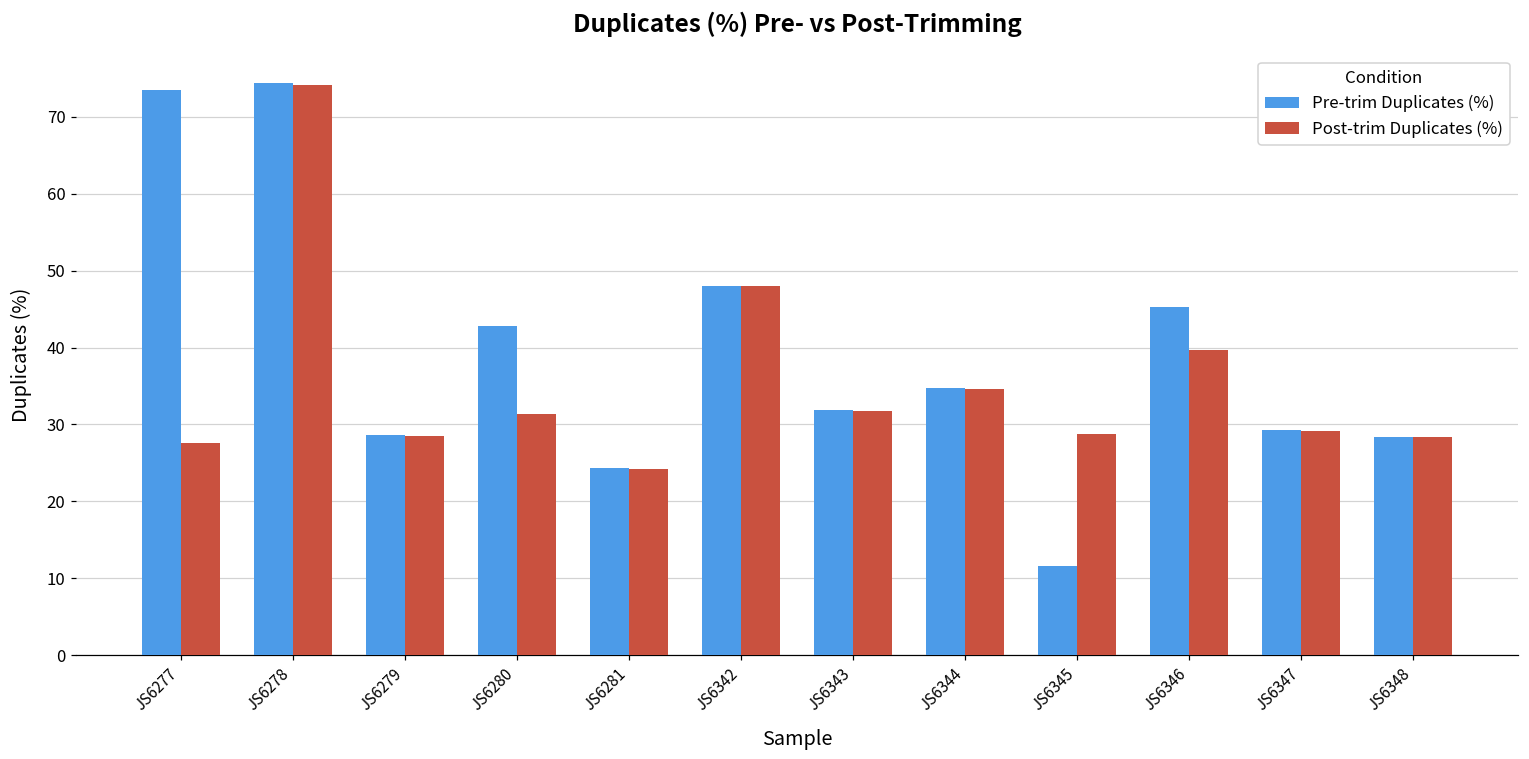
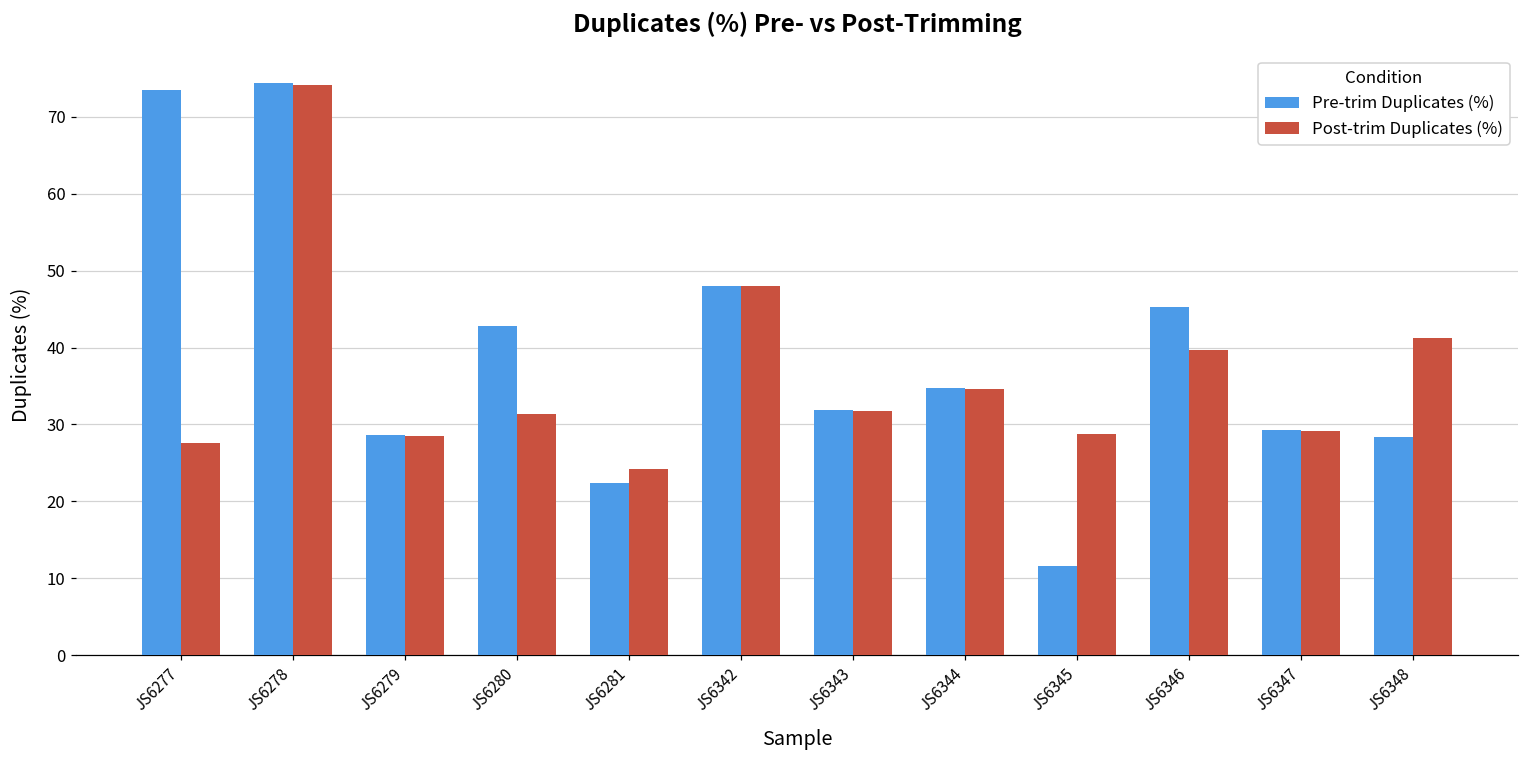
  {
    "Pre-trim Duplicates (%)": {
      "JS6277": 73,
      "JS6278": 74,
      "JS6279": 29,
      "JS6280": 43,
-     "JS6281": 24,
+     "JS6281": 22,
      "JS6342": 48,
      "JS6343": 32,
      "JS6344": 35,
      "JS6345": 12,
      "JS6346": 45,
      "JS6347": 29,
      "JS6348": 28
    },
    "Post-trim Duplicates (%)": {
      "JS6277": 28,
      "JS6278": 74,
      "JS6279": 28,
      "JS6280": 31,
      "JS6281": 24,
      "JS6342": 48,
      "JS6343": 32,
      "JS6344": 35,
      "JS6345": 29,
      "JS6346": 40,
      "JS6347": 29,
-     "JS6348": 28
+     "JS6348": 41
    }
  }
